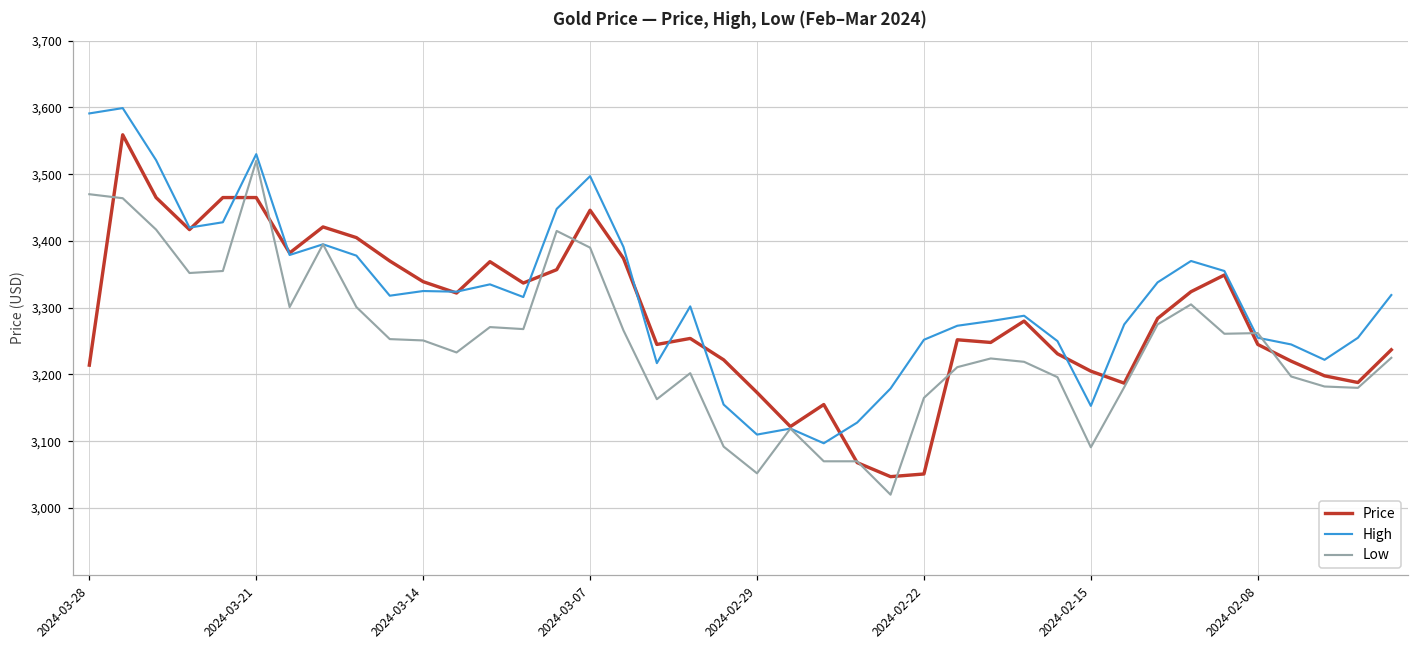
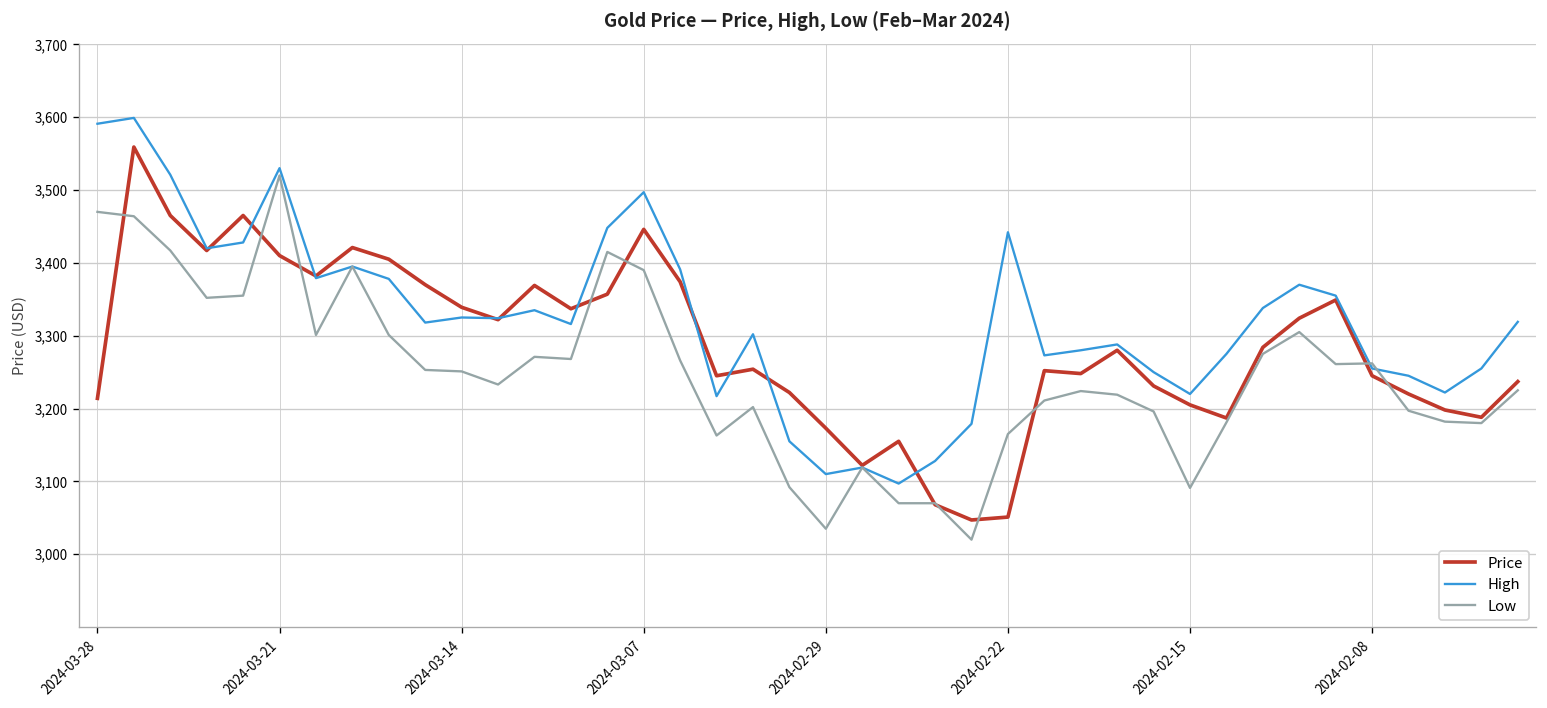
  {
    "Price": {
      "2024-03-28": "3,210",
-     "2024-03-21": "3,470",
+     "2024-03-21": "3,410",
      "2024-03-14": "3,340",
      "2024-03-07": "3,450",
      "2024-02-29": "3,170",
      "2024-02-22": "3,050",
      "2024-02-15": "3,210",
      "2024-02-08": "3,250"
    },
    "High": {
      "2024-03-28": "3,590",
      "2024-03-21": "3,530",
      "2024-03-14": "3,330",
      "2024-03-07": "3,500",
      "2024-02-29": "3,110",
-     "2024-02-22": "3,250",
-     "2024-02-15": "3,150",
+     "2024-02-22": "3,440",
+     "2024-02-15": "3,220",
      "2024-02-08": "3,260"
    },
    "Low": {
      "2024-03-28": "3,470",
      "2024-03-21": "3,520",
      "2024-03-14": "3,250",
      "2024-03-07": "3,390",
-     "2024-02-29": "3,050",
+     "2024-02-29": "3,040",
      "2024-02-22": "3,170",
      "2024-02-15": "3,090",
      "2024-02-08": "3,260"
    }
  }
